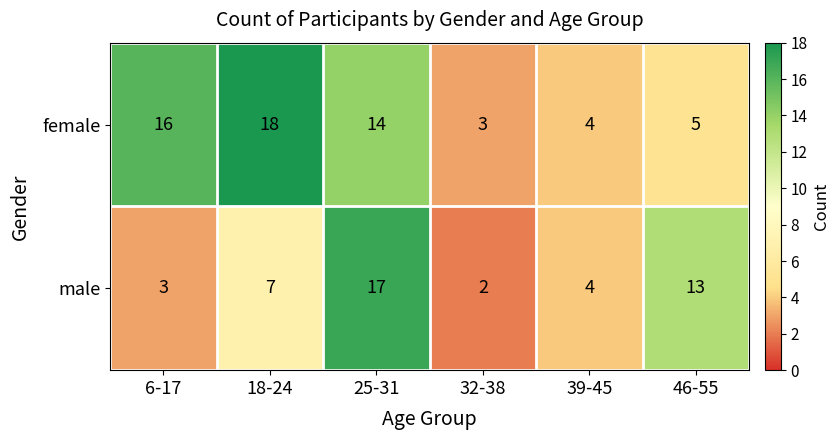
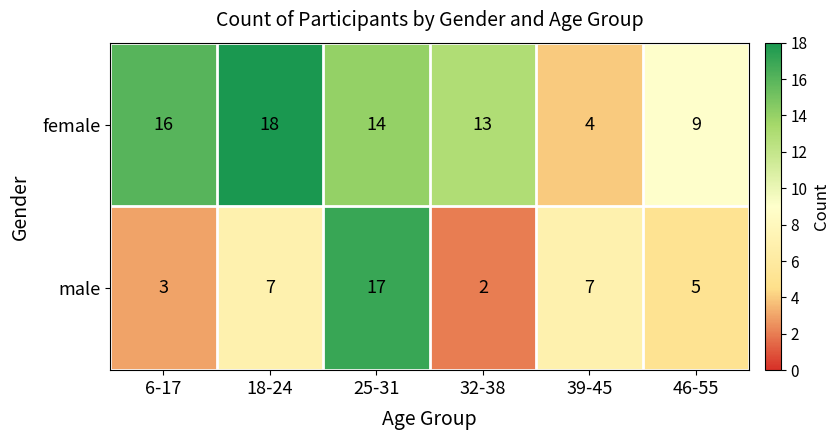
  {
    "female": {
      "6-17": 16,
      "18-24": 18,
      "25-31": 14,
-     "32-38": 3,
+     "32-38": 13,
      "39-45": 4,
-     "46-55": 5
+     "46-55": 9
    },
    "male": {
      "6-17": 3,
      "18-24": 7,
      "25-31": 17,
      "32-38": 2,
-     "39-45": 4,
-     "46-55": 13
+     "39-45": 7,
+     "46-55": 5
    }
  }
